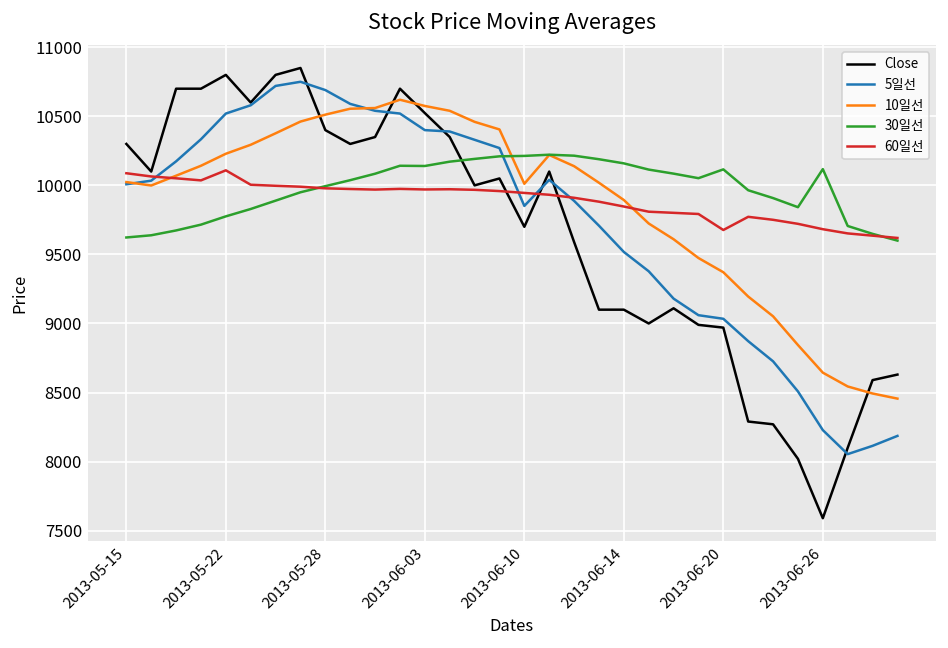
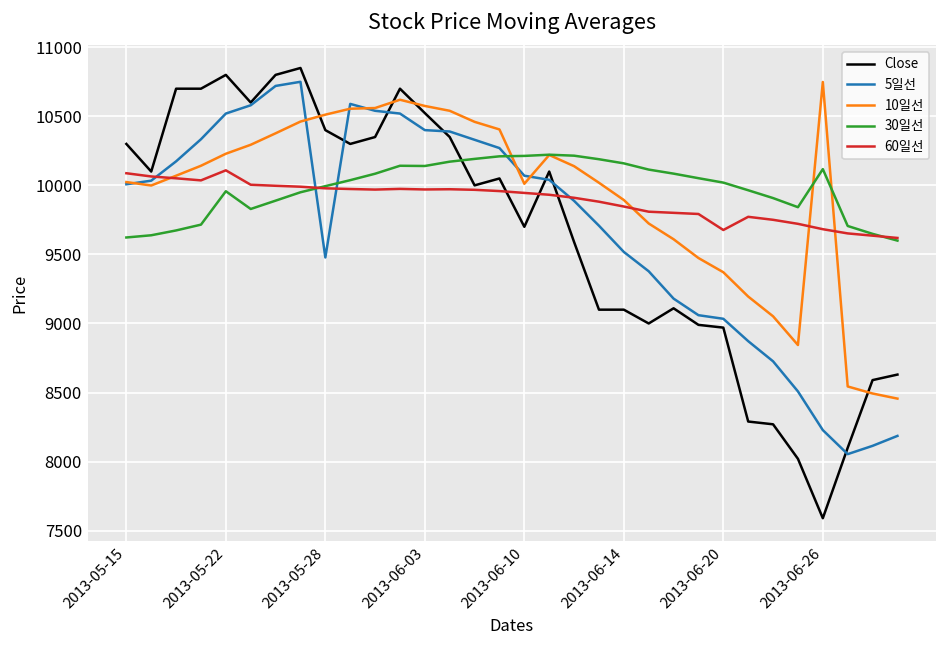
  {
    "Close": {
      "2013-05-15": 10300,
      "2013-05-22": 10800,
      "2013-05-28": 10400,
      "2013-06-03": 10520,
      "2013-06-10": 9700,
      "2013-06-14": 9100,
      "2013-06-20": 8970,
      "2013-06-26": 7590
    },
    "5일선": {
      "2013-05-22": 10520,
-     "2013-05-28": 10690,
+     "2013-05-28": 9480,
      "2013-06-03": 10400,
-     "2013-06-10": 9850,
+     "2013-06-10": 10070,
      "2013-06-14": 9520,
      "2013-06-20": 9030,
      "2013-06-26": 8230
    },
    "10일선": {
      "2013-05-22": 10230,
      "2013-05-28": 10510,
      "2013-06-03": 10580,
      "2013-06-10": 10010,
      "2013-06-14": 9890,
      "2013-06-20": 9370,
-     "2013-06-26": 8640
+     "2013-06-26": 10750
    },
    "30일선": {
      "2013-05-15": 9620,
-     "2013-05-22": 9780,
+     "2013-05-22": 9960,
      "2013-06-03": 10140,
      "2013-06-10": 10210,
      "2013-06-14": 10160,
-     "2013-06-20": 10120,
+     "2013-06-20": 10020,
      "2013-06-26": 10120
    },
    "60일선": {
      "2013-05-15": 10090,
      "2013-05-22": 10110,
      "2013-06-03": 9970,
      "2013-06-10": 9950,
      "2013-06-14": 9850,
      "2013-06-20": 9680,
      "2013-06-26": 9680
    }
  }
